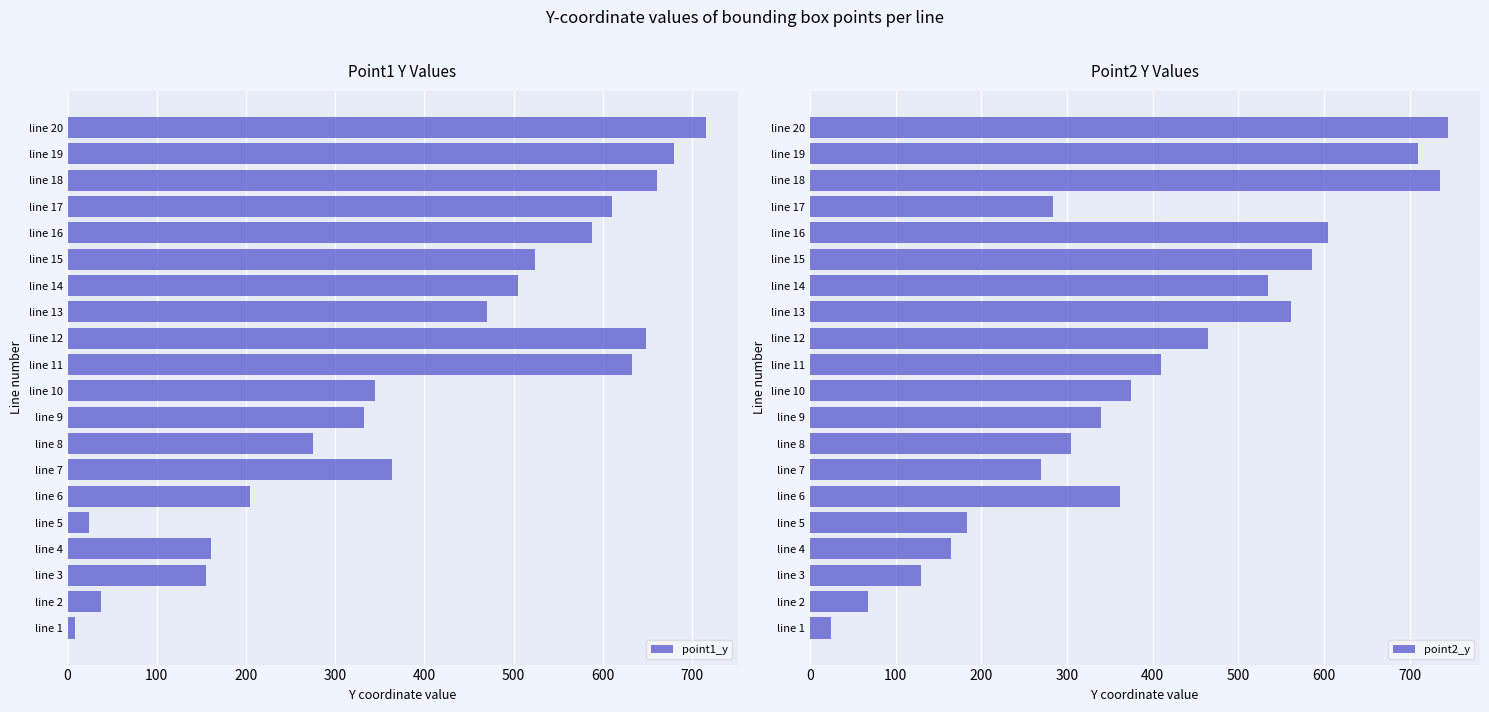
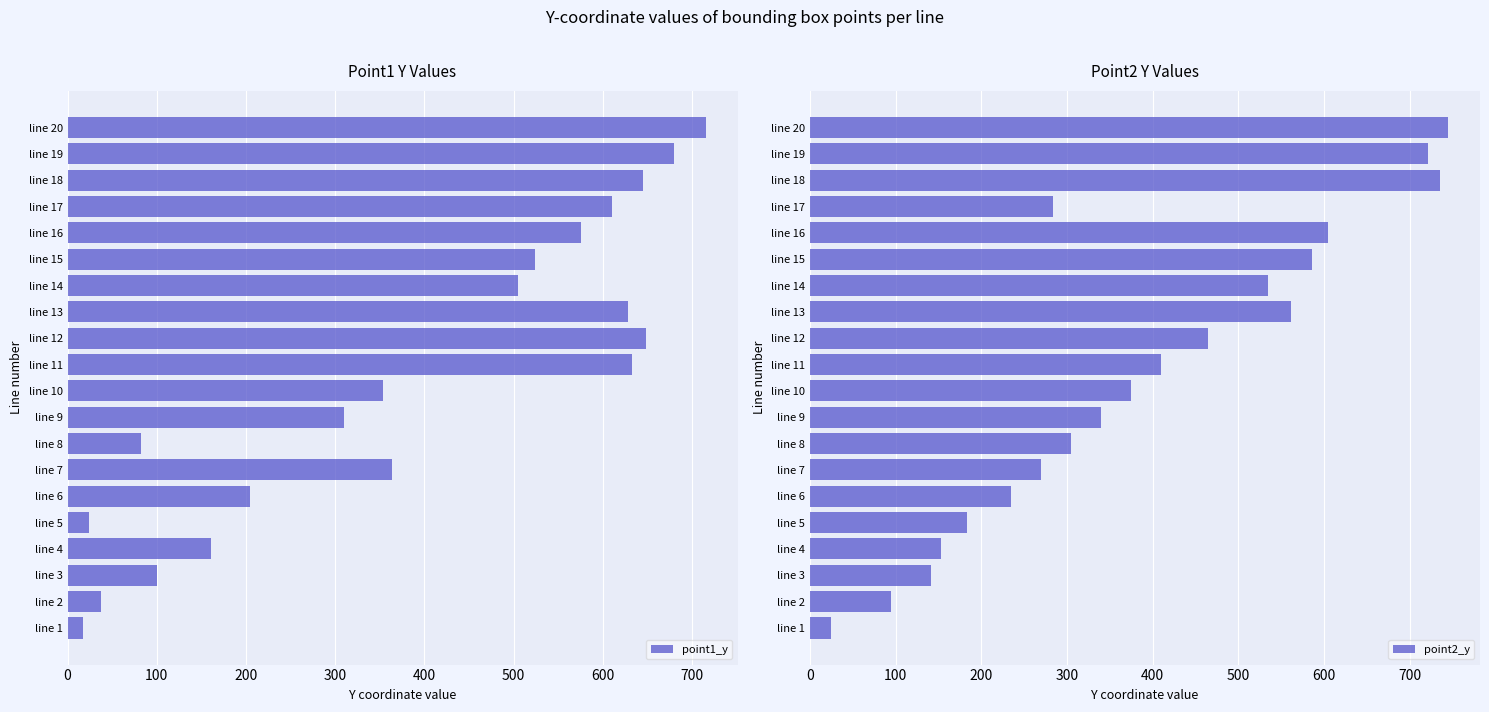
  {
    "Point1 Y Values": {
      "line 20": 720,
      "line 19": 680,
-     "line 18": 660,
+     "line 18": 650,
      "line 17": 610,
-     "line 16": 590,
+     "line 16": 580,
      "line 15": 520,
      "line 14": 510,
-     "line 13": 470,
+     "line 13": 630,
      "line 12": 650,
      "line 11": 630,
-     "line 10": 345,
-     "line 9": 330,
-     "line 8": 280,
+     "line 10": 354,
+     "line 9": 310,
+     "line 8": 80,
      "line 7": 360,
      "line 6": 210,
      "line 5": 20,
      "line 4": 160,
-     "line 3": 160,
+     "line 3": 100,
      "line 2": 40,
-     "line 1": 10
+     "line 1": 20
    },
    "Point2 Y Values": {
      "line 20": 750,
-     "line 19": 710,
+     "line 19": 720,
      "line 18": 740,
      "line 17": 280,
      "line 16": 610,
      "line 15": 590,
      "line 14": 540,
      "line 13": 560,
      "line 12": 470,
      "line 11": 410,
      "line 10": 380,
      "line 9": 340,
      "line 8": 310,
      "line 7": 270,
-     "line 6": 360,
+     "line 6": 240,
      "line 5": 180,
-     "line 4": 170,
-     "line 3": 130,
-     "line 2": 70,
+     "line 4": 150,
+     "line 3": 140,
+     "line 2": 100,
      "line 1": 20
    }
  }
